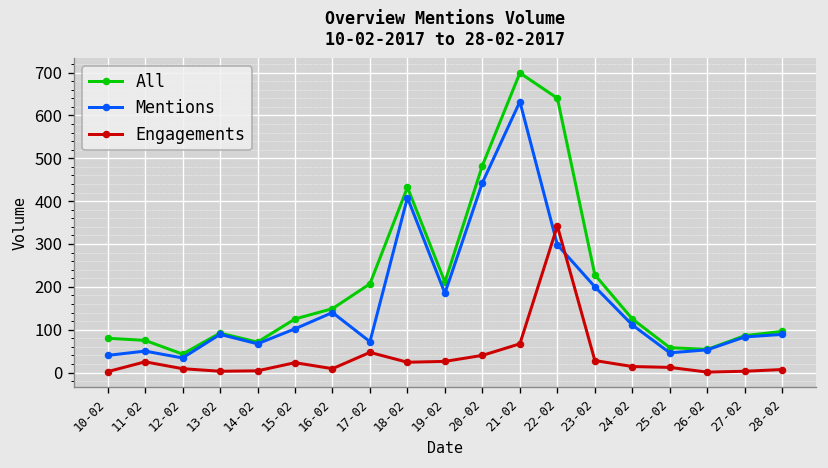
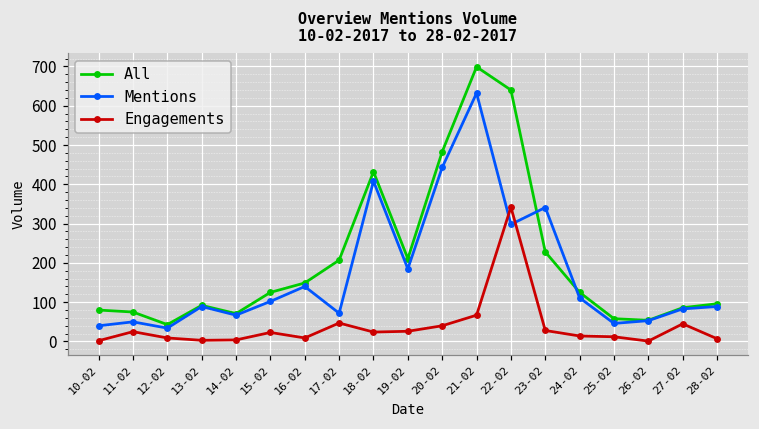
  {
    "All": {
      "10-02": 80,
      "11-02": 80,
      "12-02": 40,
      "15-02": 130,
      "16-02": 150,
      "17-02": 210,
      "18-02": 430,
      "19-02": 210,
      "20-02": 480,
      "21-02": 700,
      "22-02": 640,
      "23-02": 230,
      "24-02": 130,
      "25-02": 60
    },
    "Mentions": {
      "10-02": 40,
      "11-02": 50,
      "12-02": 30,
      "15-02": 100,
      "16-02": 140,
      "17-02": 70,
      "18-02": 410,
      "19-02": 190,
      "20-02": 440,
      "21-02": 630,
      "22-02": 300,
-     "23-02": 200,
+     "23-02": 340,
      "24-02": 110,
      "25-02": 50
    },
    "Engagements": {
      "10-02": 0,
      "11-02": 30,
      "12-02": 10,
      "13-02": 0,
      "14-02": 0,
      "15-02": 20,
      "16-02": 10,
      "17-02": 50,
      "18-02": 20,
      "19-02": 30,
      "20-02": 40,
      "21-02": 70,
      "22-02": 340,
      "23-02": 30,
      "24-02": 10,
      "25-02": 10,
      "26-02": 0,
-     "27-02": 0,
+     "27-02": 50,
      "28-02": 10
    }
  }
